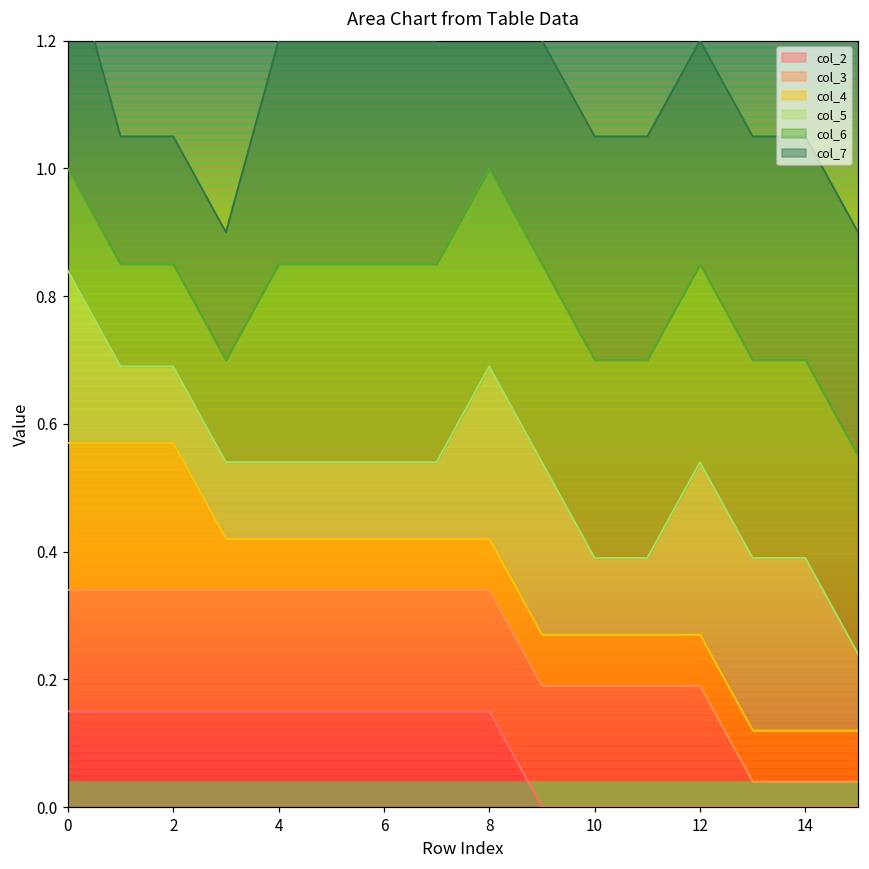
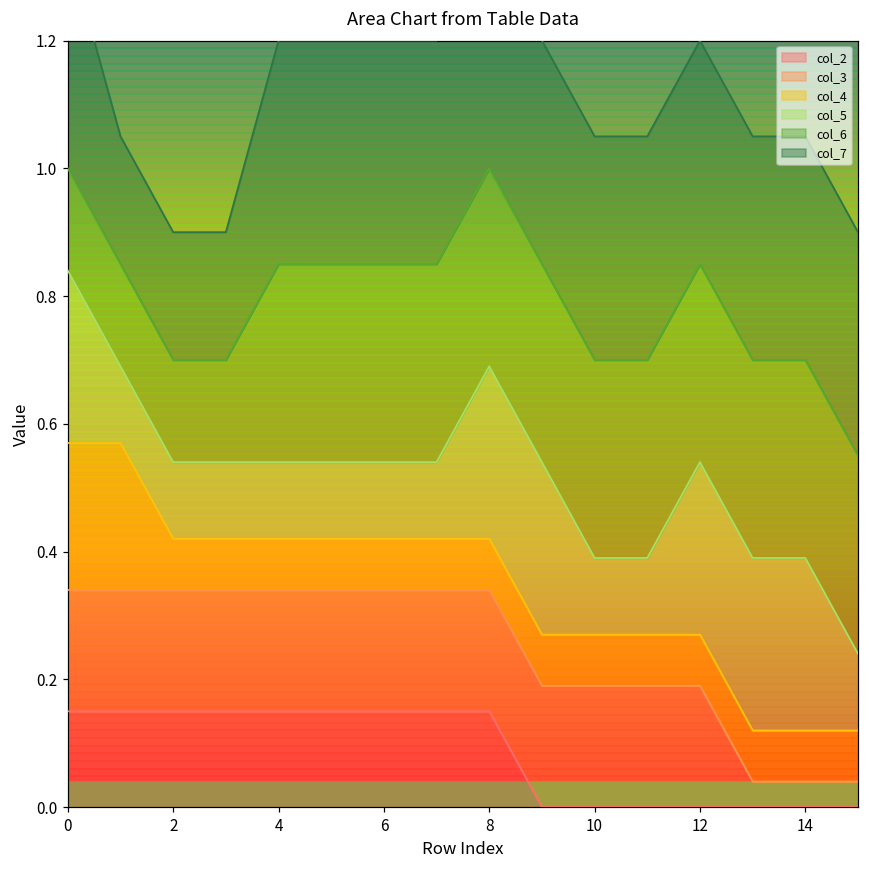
  {
    "col_4": {
      "0": 0.23,
-     "2": 0.23,
+     "2": 0.08,
      "4": 0.08,
      "6": 0.08,
      "8": 0.08,
      "10": 0.08,
      "12": 0.08,
      "14": 0.08
    },
    "col_5": {
      "0": 0.27,
      "2": 0.12,
      "4": 0.12,
      "6": 0.12,
      "8": 0.27,
      "10": 0.12,
      "12": 0.27,
      "14": 0.27
    }
  }
